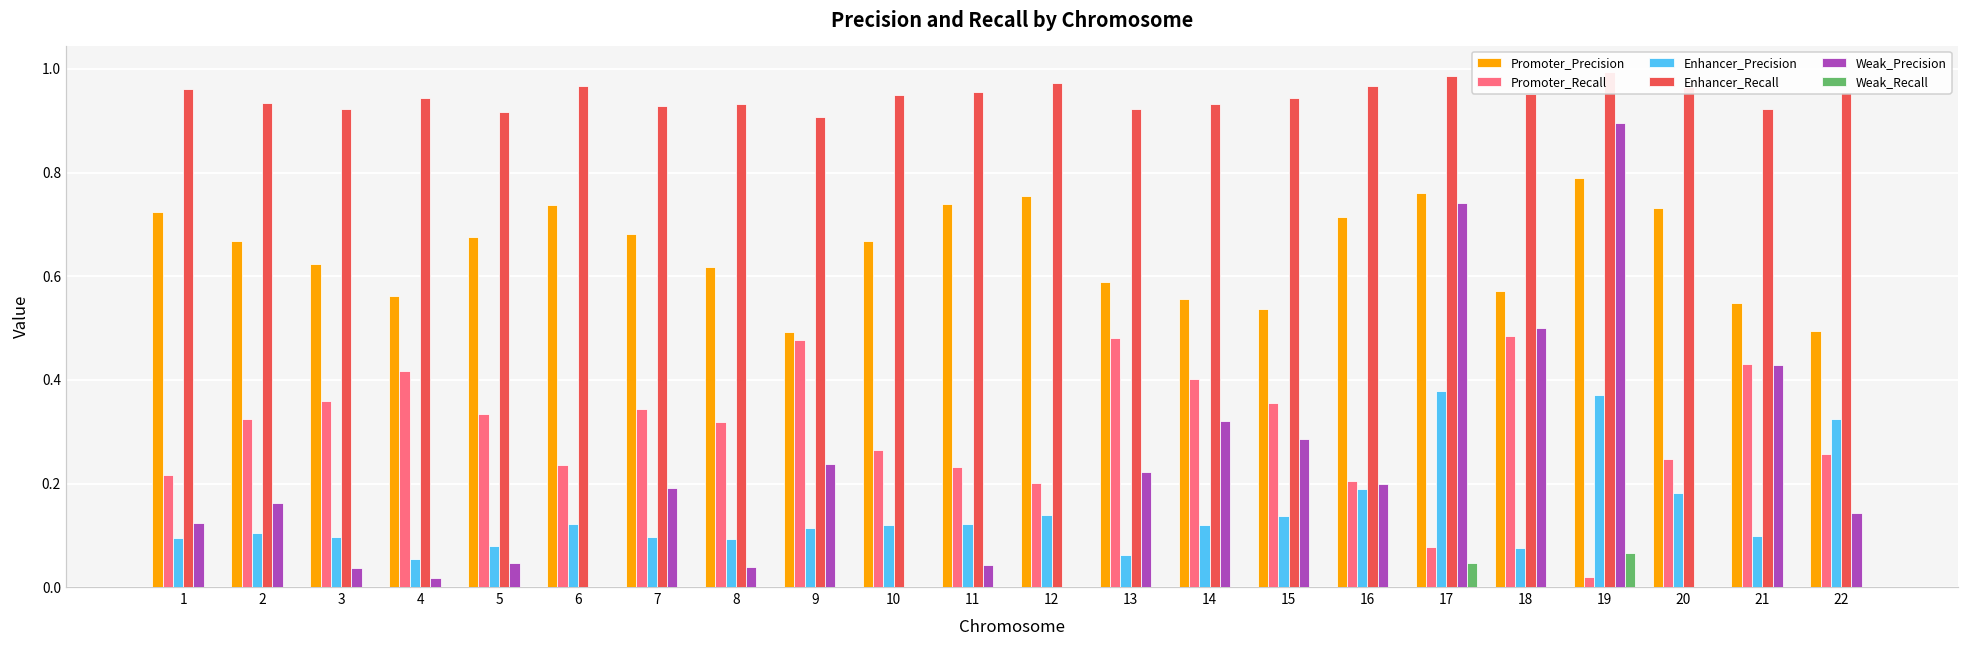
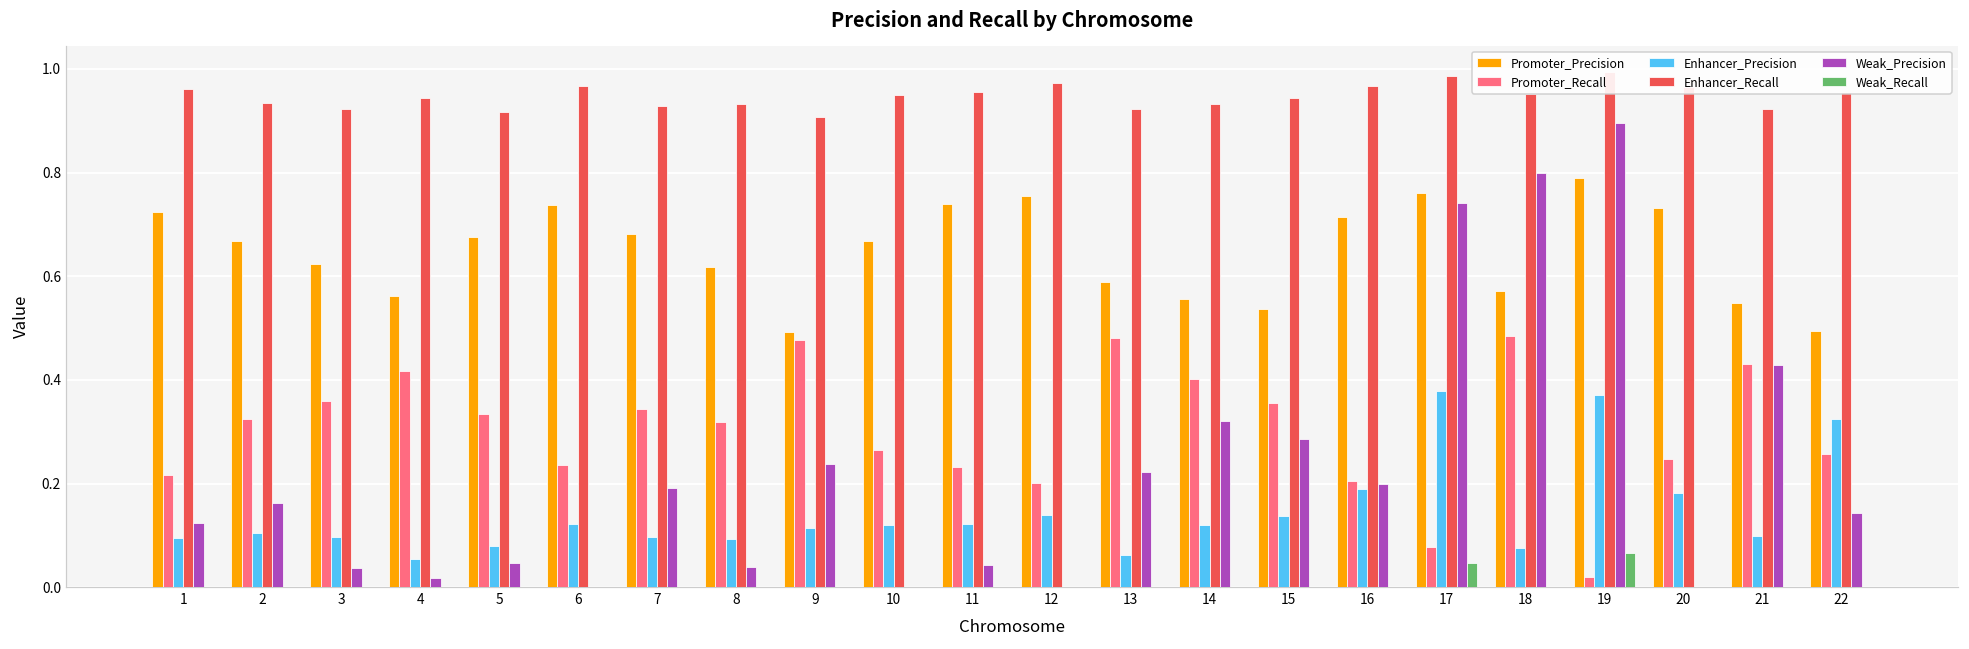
  {
    "Promoter_Precision": {
      "1": 0.72,
      "2": 0.67,
      "3": 0.62,
      "4": 0.56,
      "5": 0.68,
      "6": 0.74,
      "7": 0.68,
      "8": 0.62,
      "9": 0.49,
      "10": 0.67,
      "11": 0.74,
      "12": 0.75,
      "13": 0.59,
      "14": 0.56,
      "15": 0.54,
      "16": 0.71,
      "17": 0.76,
      "18": 0.57,
      "19": 0.79,
      "20": 0.73,
      "21": 0.55,
      "22": 0.49
    },
    "Enhancer_Precision": {
      "1": 0.1,
      "2": 0.1,
      "3": 0.1,
      "4": 0.06,
      "5": 0.08,
      "6": 0.12,
      "7": 0.1,
      "8": 0.09,
      "9": 0.11,
      "10": 0.12,
      "11": 0.12,
      "12": 0.14,
      "13": 0.06,
      "14": 0.12,
      "15": 0.14,
      "16": 0.19,
      "17": 0.38,
      "18": 0.08,
      "19": 0.37,
      "20": 0.18,
      "21": 0.1,
      "22": 0.32
    },
    "Weak_Precision": {
      "1": 0.13,
      "2": 0.16,
      "3": 0.04,
      "4": 0.02,
      "5": 0.05,
      "6": 0.0,
      "7": 0.19,
      "8": 0.04,
      "9": 0.24,
      "10": 0.0,
      "11": 0.04,
      "12": 0.0,
      "13": 0.22,
      "14": 0.32,
      "15": 0.29,
      "16": 0.2,
      "17": 0.74,
-     "18": 0.5,
+     "18": 0.8,
      "19": 0.9,
      "20": 0.0,
      "21": 0.43,
      "22": 0.14
    },
    "Weak_Recall": {
      "6": 0.0,
      "10": 0.0,
      "12": 0.0,
      "16": 0.0,
      "17": 0.05,
      "19": 0.07,
      "20": 0.0
    }
  }
